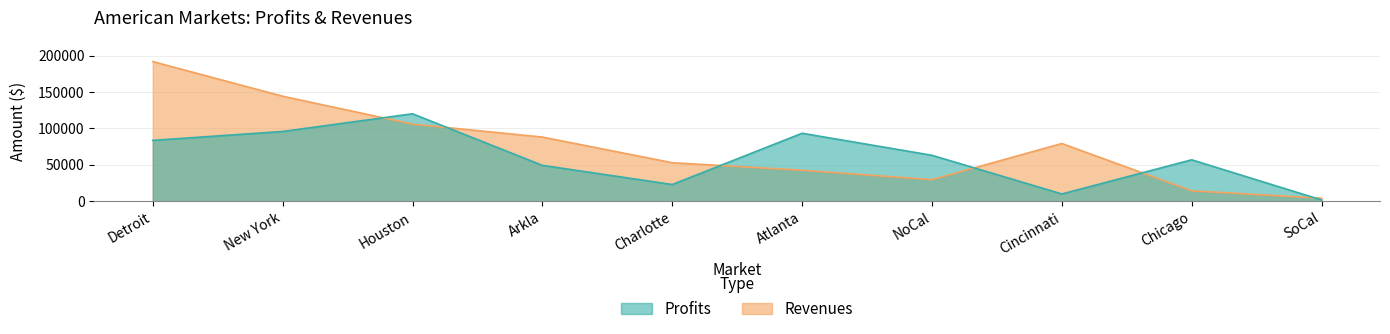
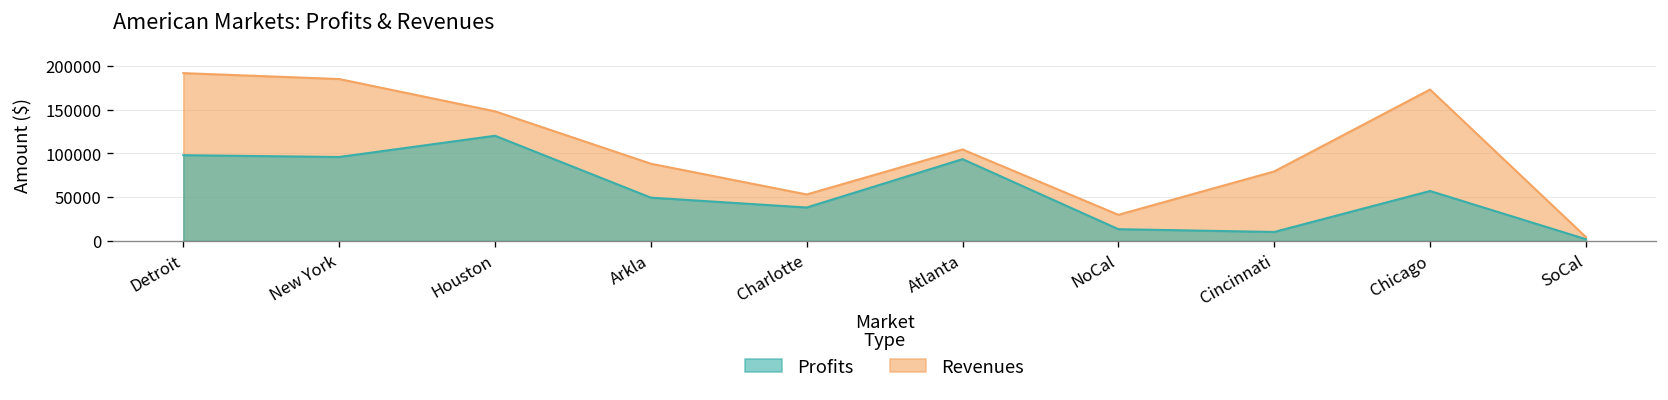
  {
    "Revenues": {
      "Detroit": 190000,
-     "New York": 140000,
-     "Houston": 110000,
+     "New York": 180000,
+     "Houston": 150000,
      "Arkla": 90000,
      "Charlotte": 50000,
-     "Atlanta": 40000,
+     "Atlanta": 100000,
      "NoCal": 30000,
      "Cincinnati": 80000,
-     "Chicago": 10000
+     "Chicago": 170000
    },
    "Profits": {
-     "Detroit": 80000,
+     "Detroit": 100000,
      "New York": 100000,
      "Houston": 120000,
      "Arkla": 50000,
-     "Charlotte": 20000,
+     "Charlotte": 40000,
      "Atlanta": 90000,
-     "NoCal": 60000,
+     "NoCal": 10000,
      "Cincinnati": 10000,
      "Chicago": 60000
    }
  }
